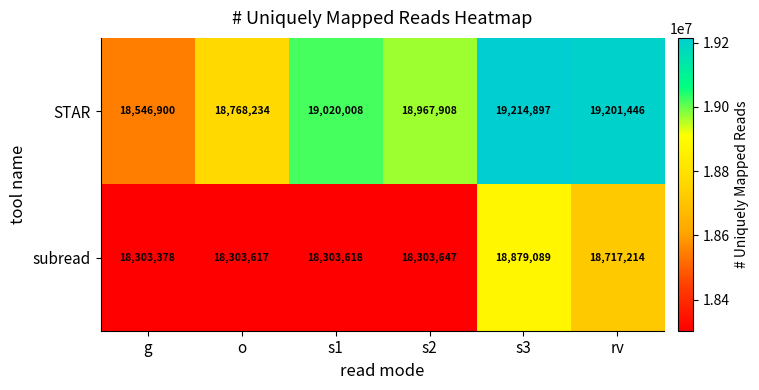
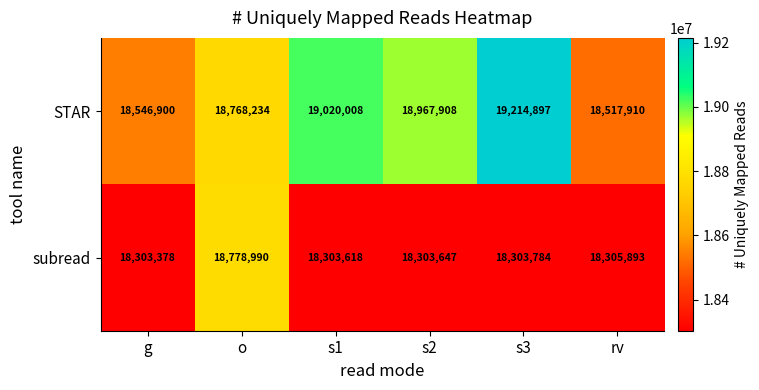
  {
    "STAR": {
      "g": "18,546,900",
      "o": "18,768,234",
      "s1": "19,020,008",
      "s2": "18,967,908",
      "s3": "19,214,897",
-     "rv": "19,201,446"
+     "rv": "18,517,910"
    },
    "subread": {
      "g": "18,303,378",
-     "o": "18,303,617",
+     "o": "18,778,990",
      "s1": "18,303,618",
      "s2": "18,303,647",
-     "s3": "18,879,089",
-     "rv": "18,717,214"
+     "s3": "18,303,784",
+     "rv": "18,305,893"
    }
  }
